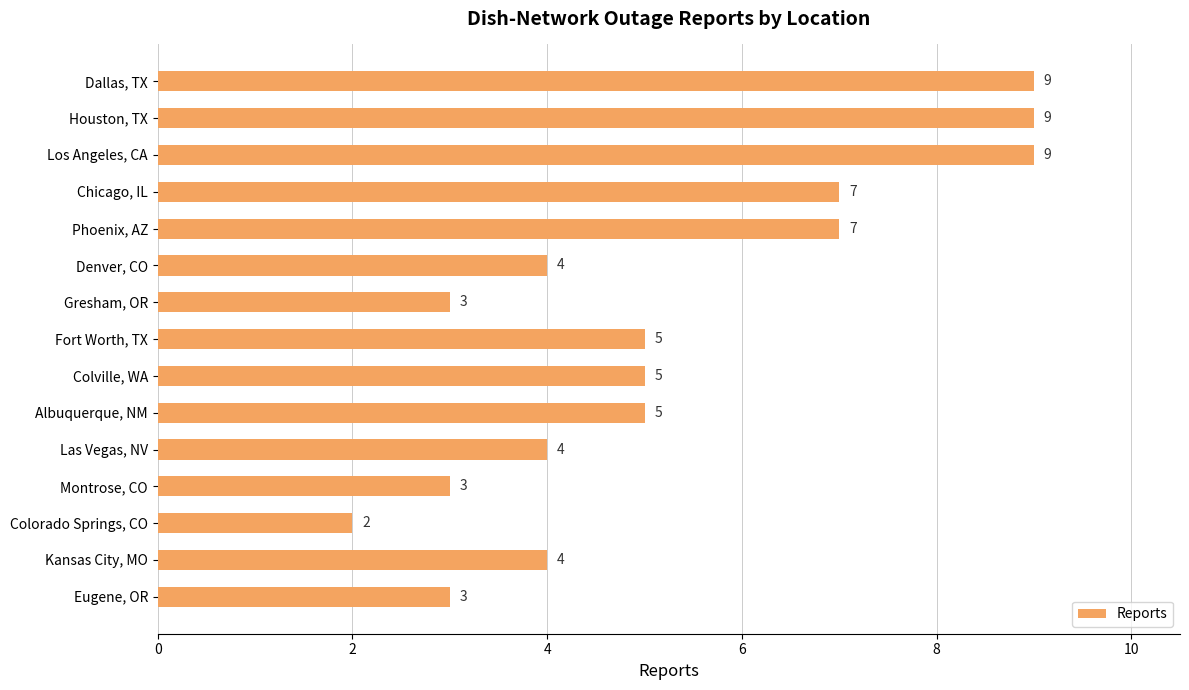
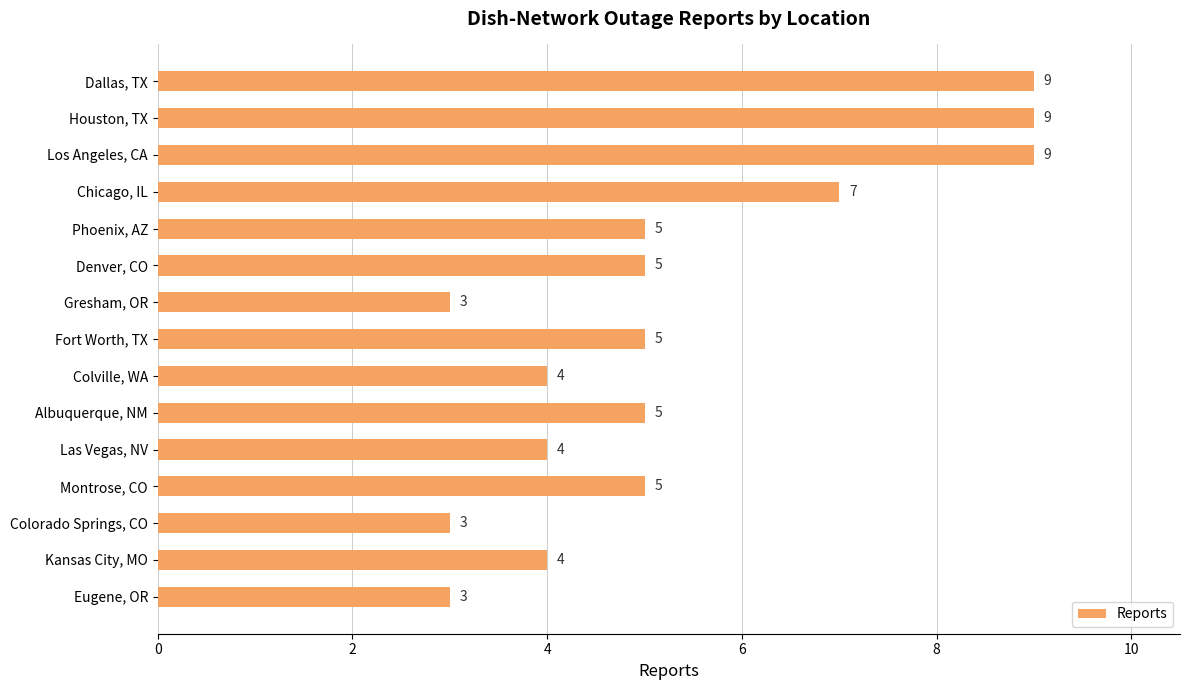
  {
    "Dallas, TX": 9,
    "Houston, TX": 9,
    "Los Angeles, CA": 9,
    "Chicago, IL": 7,
-   "Phoenix, AZ": 7,
-   "Denver, CO": 4,
+   "Phoenix, AZ": 5,
+   "Denver, CO": 5,
    "Gresham, OR": 3,
    "Fort Worth, TX": 5,
-   "Colville, WA": 5,
+   "Colville, WA": 4,
    "Albuquerque, NM": 5,
    "Las Vegas, NV": 4,
-   "Montrose, CO": 3,
-   "Colorado Springs, CO": 2,
+   "Montrose, CO": 5,
+   "Colorado Springs, CO": 3,
    "Kansas City, MO": 4,
    "Eugene, OR": 3
  }
